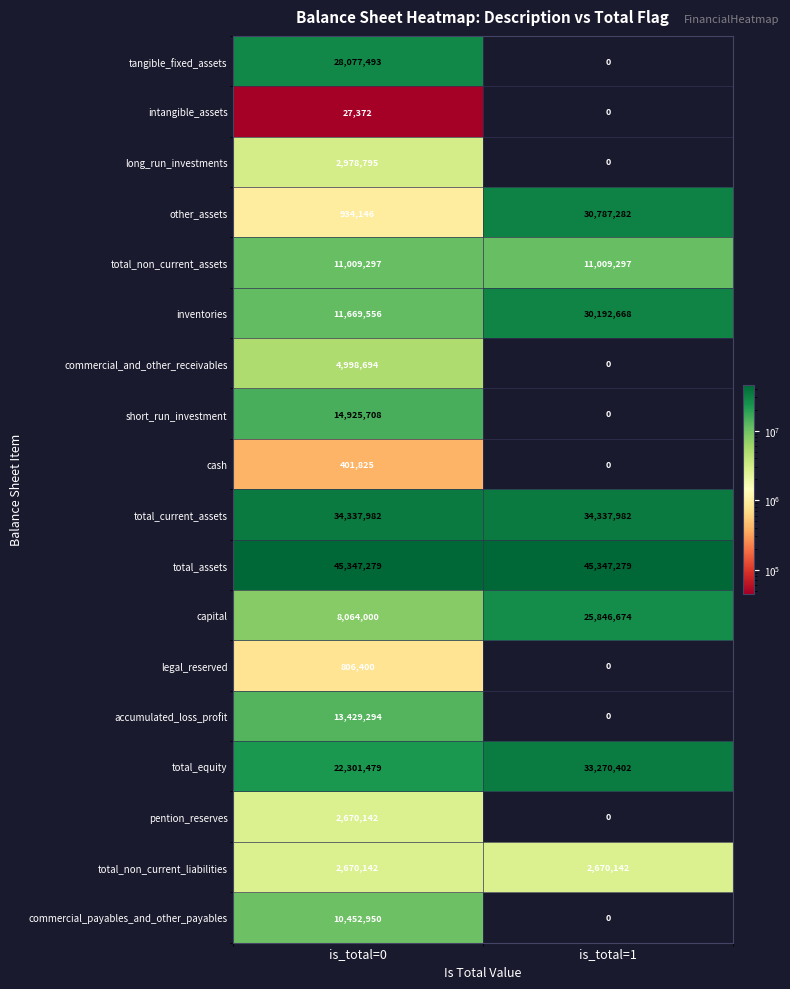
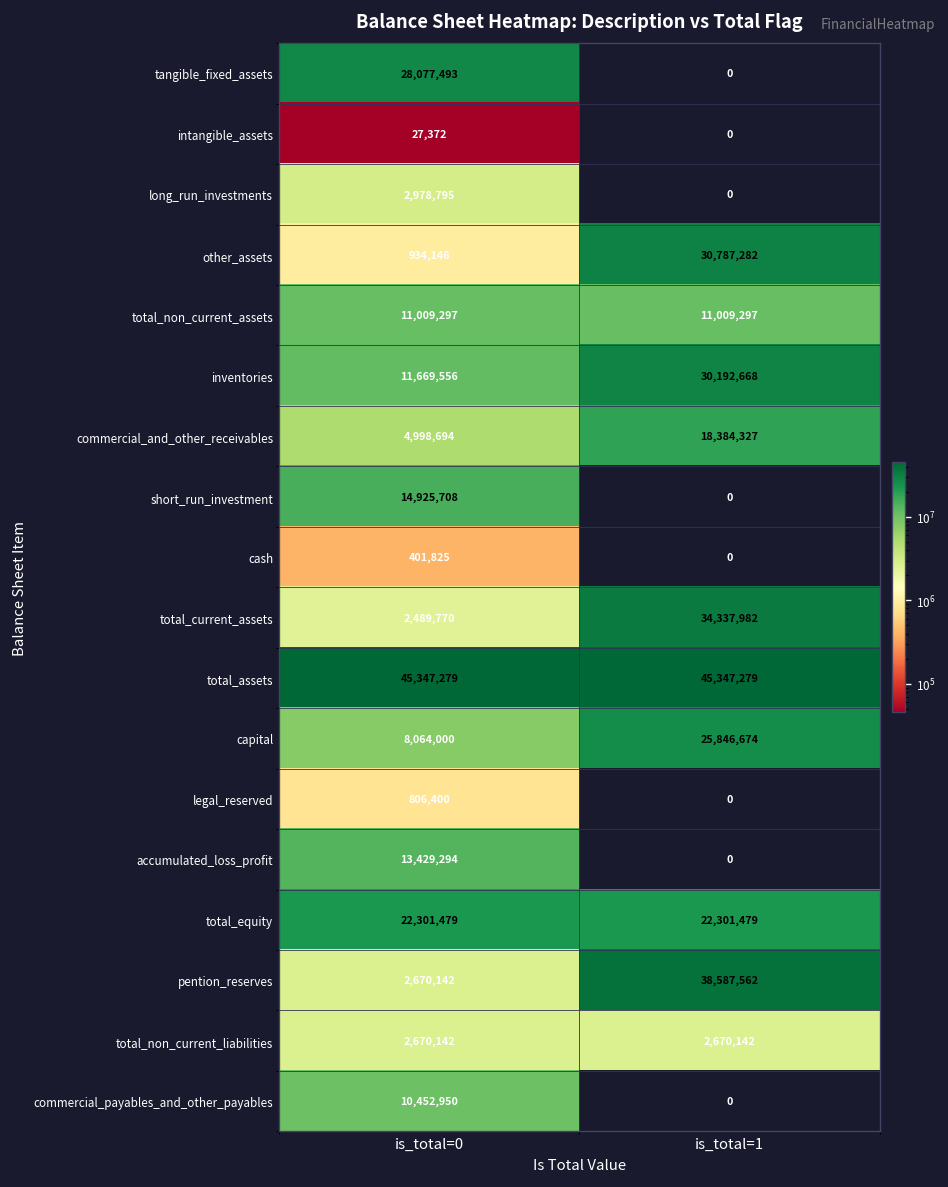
  {
    "tangible_fixed_assets": {
      "is_total=0": "28,077,493",
      "is_total=1": "0"
    },
    "intangible_assets": {
      "is_total=0": "27,372",
      "is_total=1": "0"
    },
    "long_run_investments": {
      "is_total=0": "2,978,795",
      "is_total=1": "0"
    },
    "other_assets": {
      "is_total=0": "934,146",
      "is_total=1": "30,787,282"
    },
    "total_non_current_assets": {
      "is_total=0": "11,009,297",
      "is_total=1": "11,009,297"
    },
    "inventories": {
      "is_total=0": "11,669,556",
      "is_total=1": "30,192,668"
    },
    "commercial_and_other_receivables": {
      "is_total=0": "4,998,694",
-     "is_total=1": "0"
+     "is_total=1": "18,384,327"
    },
    "short_run_investment": {
      "is_total=0": "14,925,708",
      "is_total=1": "0"
    },
    "cash": {
      "is_total=0": "401,825",
      "is_total=1": "0"
    },
    "total_current_assets": {
-     "is_total=0": "34,337,982",
+     "is_total=0": "2,489,770",
      "is_total=1": "34,337,982"
    },
    "total_assets": {
      "is_total=0": "45,347,279",
      "is_total=1": "45,347,279"
    },
    "capital": {
      "is_total=0": "8,064,000",
      "is_total=1": "25,846,674"
    },
    "legal_reserved": {
      "is_total=0": "806,400",
      "is_total=1": "0"
    },
    "accumulated_loss_profit": {
      "is_total=0": "13,429,294",
      "is_total=1": "0"
    },
    "total_equity": {
      "is_total=0": "22,301,479",
-     "is_total=1": "33,270,402"
+     "is_total=1": "22,301,479"
    },
    "pention_reserves": {
      "is_total=0": "2,670,142",
-     "is_total=1": "0"
+     "is_total=1": "38,587,562"
    },
    "total_non_current_liabilities": {
      "is_total=0": "2,670,142",
      "is_total=1": "2,670,142"
    },
    "commercial_payables_and_other_payables": {
      "is_total=0": "10,452,950",
      "is_total=1": "0"
    }
  }
